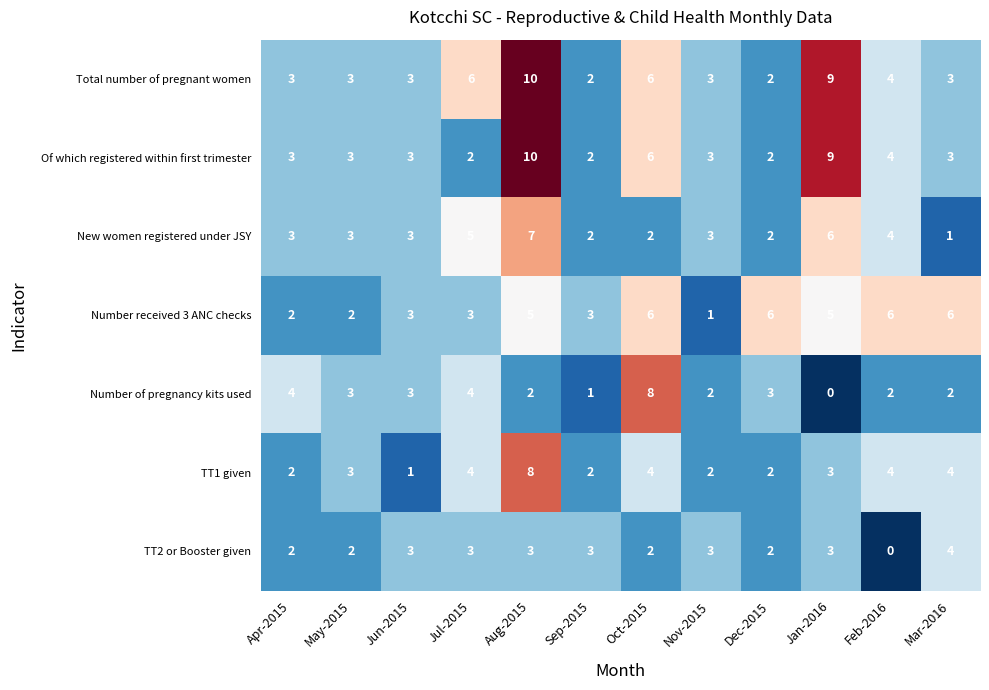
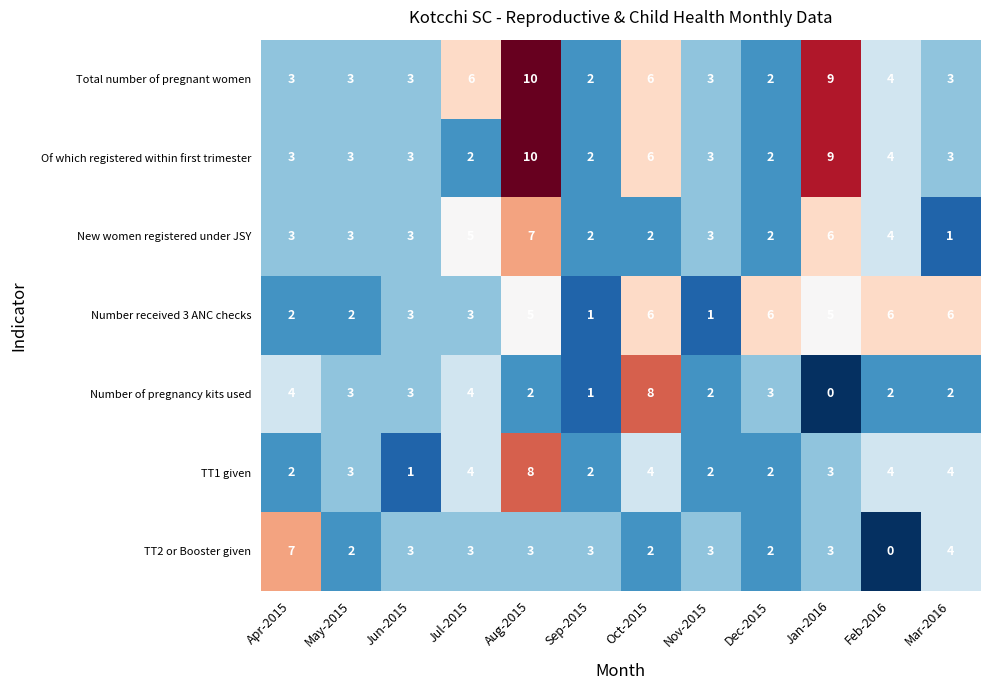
  {
    "Total number of pregnant women": {
      "Apr-2015": 3,
      "May-2015": 3,
      "Jun-2015": 3,
      "Jul-2015": 6,
      "Aug-2015": 10,
      "Sep-2015": 2,
      "Oct-2015": 6,
      "Nov-2015": 3,
      "Dec-2015": 2,
      "Jan-2016": 9,
      "Mar-2016": 3
    },
    "Of which registered within first trimester": {
      "Apr-2015": 3,
      "May-2015": 3,
      "Jun-2015": 3,
      "Jul-2015": 2,
      "Aug-2015": 10,
      "Sep-2015": 2,
      "Oct-2015": 6,
      "Nov-2015": 3,
      "Dec-2015": 2,
      "Jan-2016": 9,
      "Mar-2016": 3
    },
    "New women registered under JSY": {
      "Apr-2015": 3,
      "May-2015": 3,
      "Jun-2015": 3,
      "Aug-2015": 7,
      "Sep-2015": 2,
      "Oct-2015": 2,
      "Nov-2015": 3,
      "Dec-2015": 2,
      "Jan-2016": 6,
      "Mar-2016": 1
    },
    "Number received 3 ANC checks": {
      "Apr-2015": 2,
      "May-2015": 2,
      "Jun-2015": 3,
      "Jul-2015": 3,
-     "Sep-2015": 3,
+     "Sep-2015": 1,
      "Oct-2015": 6,
      "Nov-2015": 1,
      "Dec-2015": 6,
      "Feb-2016": 6,
      "Mar-2016": 6
    },
    "Number of pregnancy kits used": {
      "May-2015": 3,
      "Jun-2015": 3,
      "Aug-2015": 2,
      "Sep-2015": 1,
      "Oct-2015": 8,
      "Nov-2015": 2,
      "Dec-2015": 3,
      "Jan-2016": 0,
      "Feb-2016": 2,
      "Mar-2016": 2
    },
    "TT1 given": {
      "Apr-2015": 2,
      "May-2015": 3,
      "Jun-2015": 1,
      "Aug-2015": 8,
      "Sep-2015": 2,
      "Nov-2015": 2,
      "Dec-2015": 2,
      "Jan-2016": 3
    },
    "TT2 or Booster given": {
-     "Apr-2015": 2,
+     "Apr-2015": 7,
      "May-2015": 2,
      "Jun-2015": 3,
      "Jul-2015": 3,
      "Aug-2015": 3,
      "Sep-2015": 3,
      "Oct-2015": 2,
      "Nov-2015": 3,
      "Dec-2015": 2,
      "Jan-2016": 3,
      "Feb-2016": 0
    }
  }
